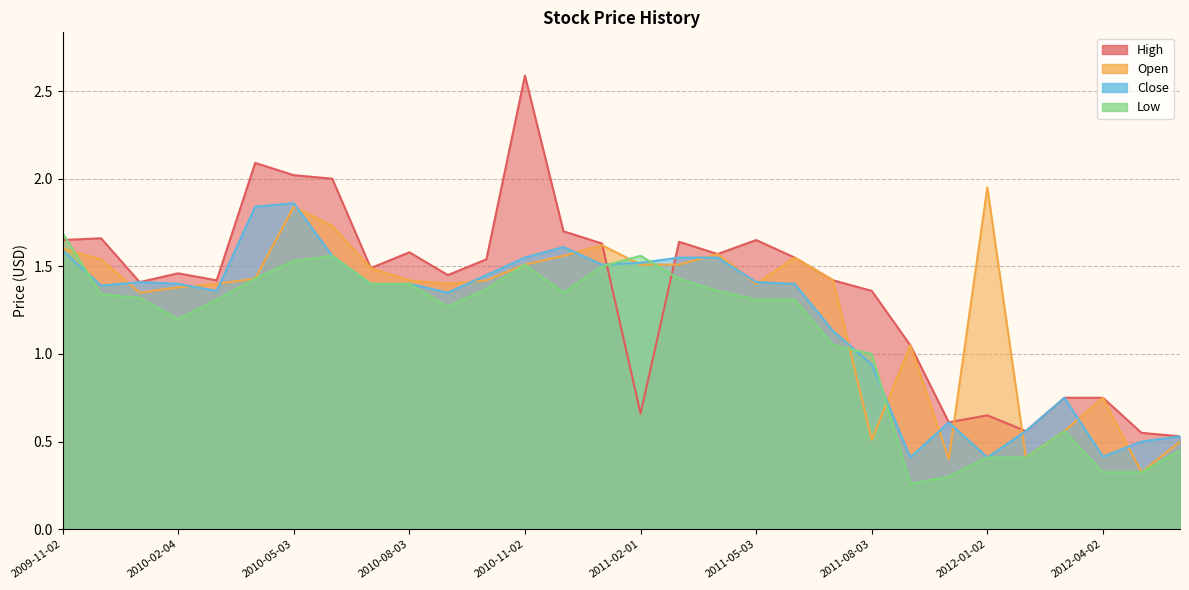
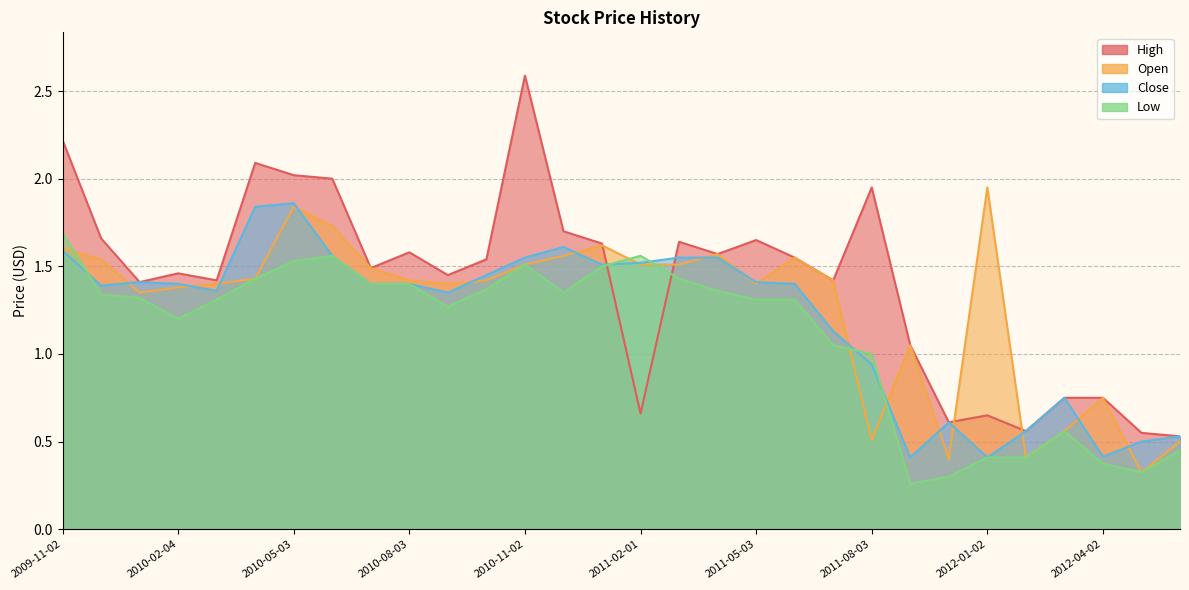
  {
    "High": {
-     "2009-11-02": 1.65,
+     "2009-11-02": 2.22,
      "2010-02-04": 1.46,
      "2010-05-03": 2.02,
      "2010-08-03": 1.58,
      "2010-11-02": 2.59,
      "2011-02-01": 0.66,
      "2011-05-03": 1.65,
-     "2011-08-03": 1.36,
+     "2011-08-03": 1.95,
      "2012-01-02": 0.65
    },
    "Open": {
      "2010-02-04": 1.38,
      "2010-05-03": 1.84,
      "2010-08-03": 1.42,
      "2011-08-03": 0.51,
      "2012-01-02": 1.95
    },
    "Close": {
      "2010-02-04": 1.40,
      "2010-05-03": 1.86,
      "2010-11-02": 1.55,
      "2011-08-03": 0.94,
      "2012-04-02": 0.41
    },
    "Low": {
      "2009-11-02": 1.69,
      "2010-02-04": 1.20,
      "2010-05-03": 1.53,
      "2011-02-01": 1.56,
      "2011-05-03": 1.31,
      "2011-08-03": 1.00,
-     "2012-04-02": 0.33
+     "2012-04-02": 0.37
    }
  }
